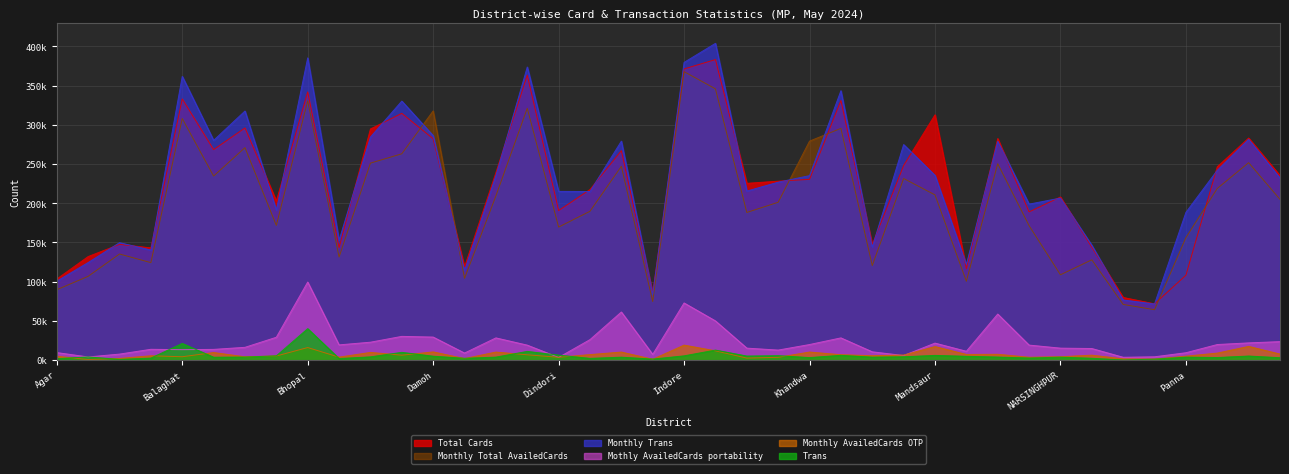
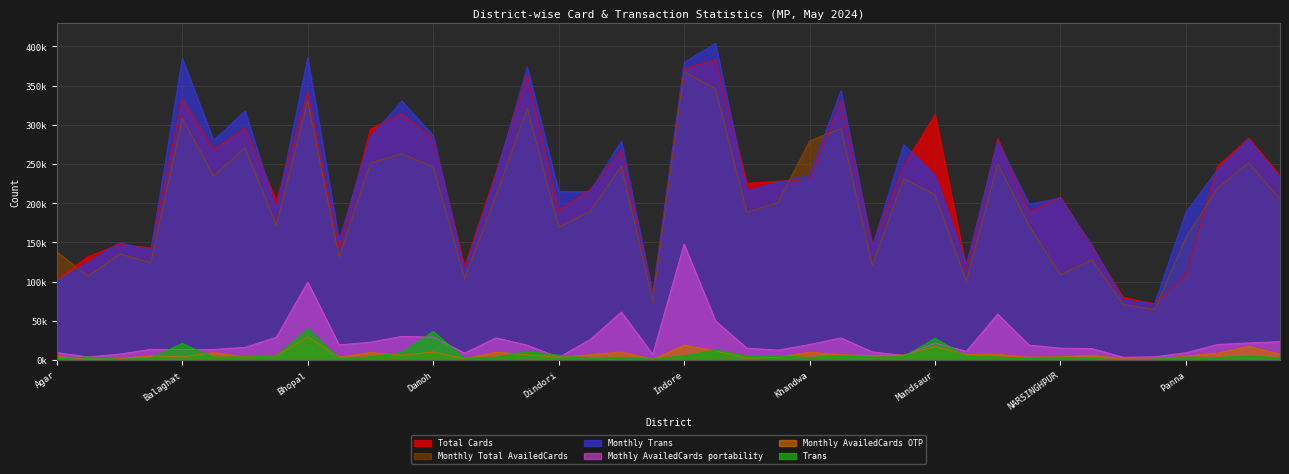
  {
    "Total Cards": {
      "Balaghat": 330000,
      "Bhopal": 340000,
      "Damoh": 280000,
      "Dindori": 190000,
      "Indore": 370000,
      "Khandwa": 230000,
      "Mandsaur": 310000,
      "Panna": 110000
    },
    "Monthly Total AvailedCards": {
-     "Agar": 90000,
+     "Agar": 140000,
      "Balaghat": 310000,
      "Bhopal": 330000,
-     "Damoh": 320000,
+     "Damoh": 250000,
      "Dindori": 170000,
      "Indore": 370000,
      "Khandwa": 280000,
      "Mandsaur": 210000,
      "NARSINGHPUR": 110000,
      "Panna": 160000
    },
    "Monthly Trans": {
-     "Balaghat": 360000,
+     "Balaghat": 380000,
      "Bhopal": 390000,
      "Damoh": 290000,
      "Dindori": 220000,
      "Indore": 380000,
      "Khandwa": 240000,
      "Mandsaur": 240000,
      "Panna": 190000
    },
    "Mothly AvailedCards portability": {
      "Agar": 10000,
      "Balaghat": 10000,
      "Bhopal": 100000,
      "Damoh": 30000,
-     "Indore": 70000,
+     "Indore": 150000,
      "Khandwa": 20000,
      "Mandsaur": 20000,
      "NARSINGHPUR": 20000,
      "Panna": 10000
    },
    "Monthly AvailedCards OTP": {
      "Balaghat": 0,
-     "Bhopal": 20000,
+     "Bhopal": 30000,
      "Damoh": 10000,
      "Indore": 20000,
      "Khandwa": 10000,
      "Mandsaur": 20000
    },
    "Trans": {
      "Balaghat": 20000,
      "Bhopal": 40000,
-     "Damoh": 10000,
+     "Damoh": 40000,
      "Indore": 10000,
      "Khandwa": 0,
-     "Mandsaur": 10000
+     "Mandsaur": 30000
    }
  }
